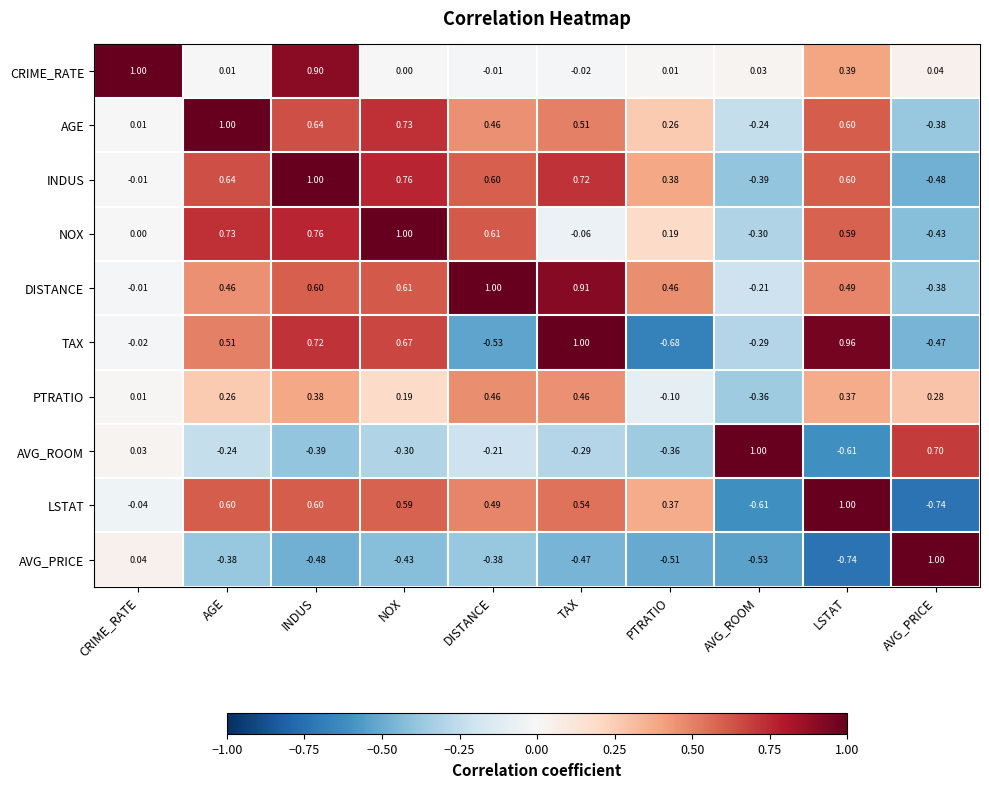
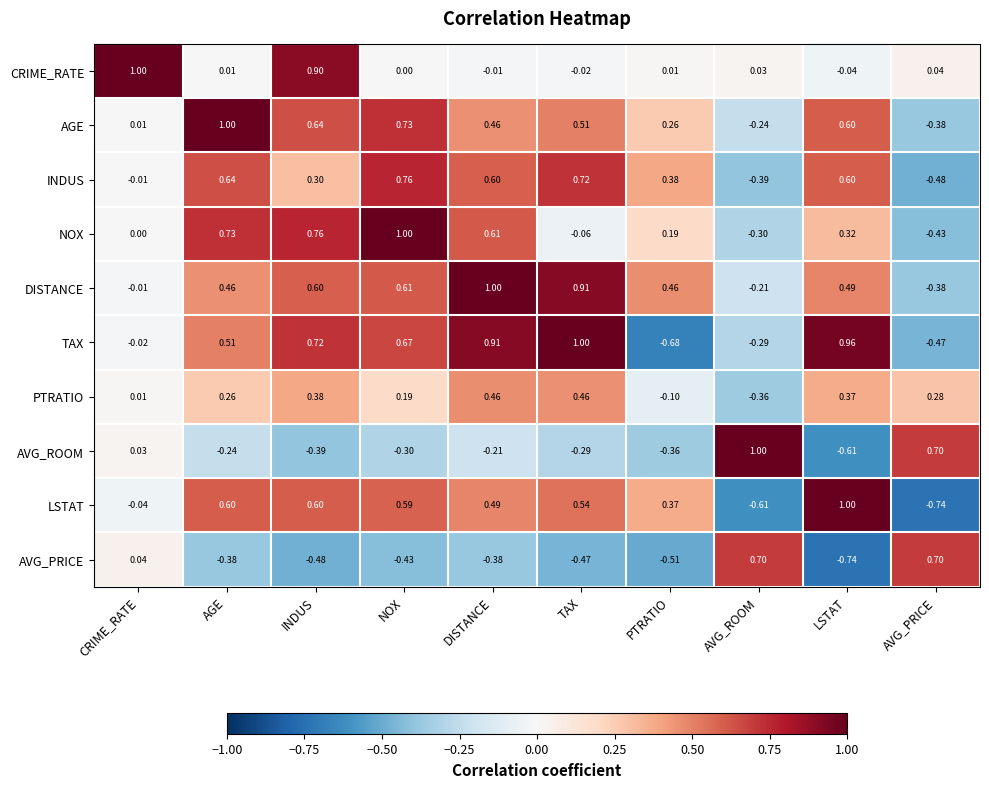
  {
    "CRIME_RATE": {
      "CRIME_RATE": 1.00,
      "AGE": 0.01,
      "INDUS": 0.90,
      "NOX": 0.00,
      "DISTANCE": -0.01,
      "TAX": -0.02,
      "PTRATIO": 0.01,
      "AVG_ROOM": 0.03,
-     "LSTAT": 0.39,
+     "LSTAT": -0.04,
      "AVG_PRICE": 0.04
    },
    "AGE": {
      "CRIME_RATE": 0.01,
      "AGE": 1.00,
      "INDUS": 0.64,
      "NOX": 0.73,
      "DISTANCE": 0.46,
      "TAX": 0.51,
      "PTRATIO": 0.26,
      "AVG_ROOM": -0.24,
      "LSTAT": 0.60,
      "AVG_PRICE": -0.38
    },
    "INDUS": {
      "CRIME_RATE": -0.01,
      "AGE": 0.64,
-     "INDUS": 1.00,
+     "INDUS": 0.30,
      "NOX": 0.76,
      "DISTANCE": 0.60,
      "TAX": 0.72,
      "PTRATIO": 0.38,
      "AVG_ROOM": -0.39,
      "LSTAT": 0.60,
      "AVG_PRICE": -0.48
    },
    "NOX": {
      "CRIME_RATE": 0.00,
      "AGE": 0.73,
      "INDUS": 0.76,
      "NOX": 1.00,
      "DISTANCE": 0.61,
      "TAX": -0.06,
      "PTRATIO": 0.19,
      "AVG_ROOM": -0.30,
-     "LSTAT": 0.59,
+     "LSTAT": 0.32,
      "AVG_PRICE": -0.43
    },
    "DISTANCE": {
      "CRIME_RATE": -0.01,
      "AGE": 0.46,
      "INDUS": 0.60,
      "NOX": 0.61,
      "DISTANCE": 1.00,
      "TAX": 0.91,
      "PTRATIO": 0.46,
      "AVG_ROOM": -0.21,
      "LSTAT": 0.49,
      "AVG_PRICE": -0.38
    },
    "TAX": {
      "CRIME_RATE": -0.02,
      "AGE": 0.51,
      "INDUS": 0.72,
      "NOX": 0.67,
-     "DISTANCE": -0.53,
+     "DISTANCE": 0.91,
      "TAX": 1.00,
      "PTRATIO": -0.68,
      "AVG_ROOM": -0.29,
      "LSTAT": 0.96,
      "AVG_PRICE": -0.47
    },
    "PTRATIO": {
      "CRIME_RATE": 0.01,
      "AGE": 0.26,
      "INDUS": 0.38,
      "NOX": 0.19,
      "DISTANCE": 0.46,
      "TAX": 0.46,
      "PTRATIO": -0.10,
      "AVG_ROOM": -0.36,
      "LSTAT": 0.37,
      "AVG_PRICE": 0.28
    },
    "AVG_ROOM": {
      "CRIME_RATE": 0.03,
      "AGE": -0.24,
      "INDUS": -0.39,
      "NOX": -0.30,
      "DISTANCE": -0.21,
      "TAX": -0.29,
      "PTRATIO": -0.36,
      "AVG_ROOM": 1.00,
      "LSTAT": -0.61,
      "AVG_PRICE": 0.70
    },
    "LSTAT": {
      "CRIME_RATE": -0.04,
      "AGE": 0.60,
      "INDUS": 0.60,
      "NOX": 0.59,
      "DISTANCE": 0.49,
      "TAX": 0.54,
      "PTRATIO": 0.37,
      "AVG_ROOM": -0.61,
      "LSTAT": 1.00,
      "AVG_PRICE": -0.74
    },
    "AVG_PRICE": {
      "CRIME_RATE": 0.04,
      "AGE": -0.38,
      "INDUS": -0.48,
      "NOX": -0.43,
      "DISTANCE": -0.38,
      "TAX": -0.47,
      "PTRATIO": -0.51,
-     "AVG_ROOM": -0.53,
+     "AVG_ROOM": 0.70,
      "LSTAT": -0.74,
-     "AVG_PRICE": 1.00
+     "AVG_PRICE": 0.70
    }
  }
